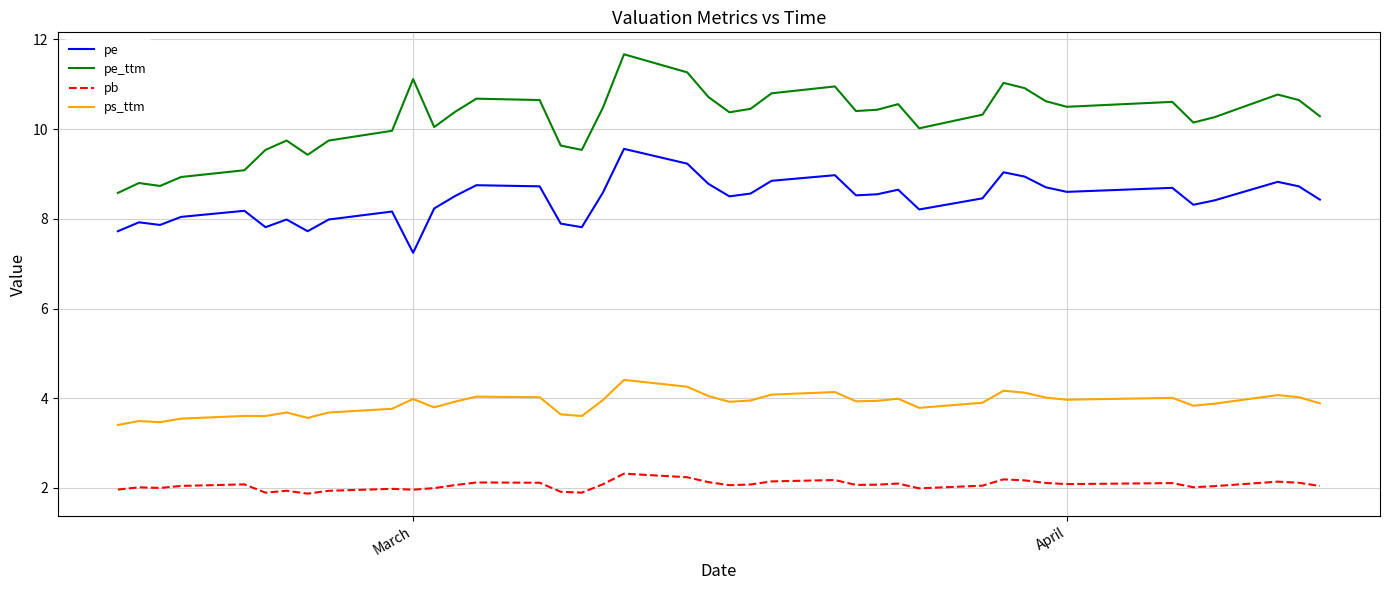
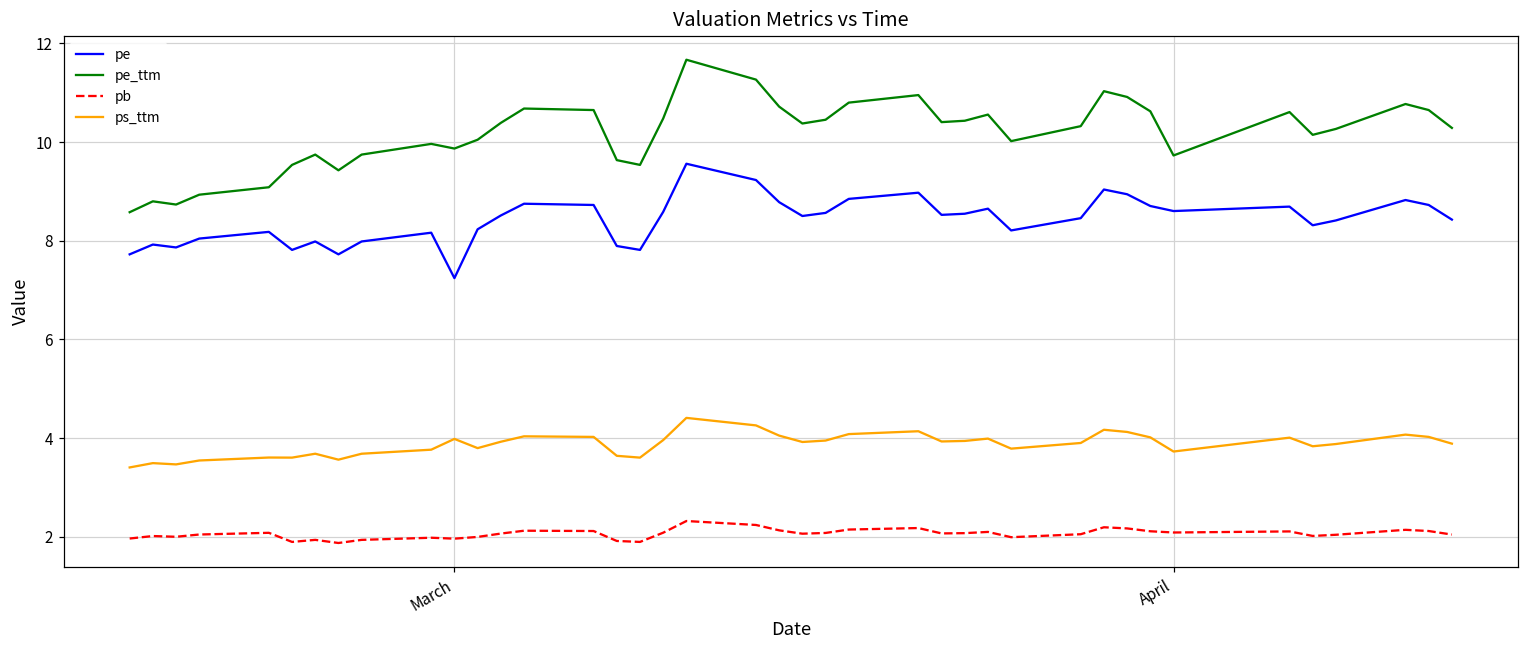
  {
    "pe": {
      "March": 7.2,
      "April": 8.6
    },
    "pe_ttm": {
-     "March": 11.1,
-     "April": 10.5
+     "March": 9.9,
+     "April": 9.7
    },
    "pb": {
      "March": 2.0,
      "April": 2.1
    },
    "ps_ttm": {
      "March": 4.0,
-     "April": 4.0
+     "April": 3.7
    }
  }
